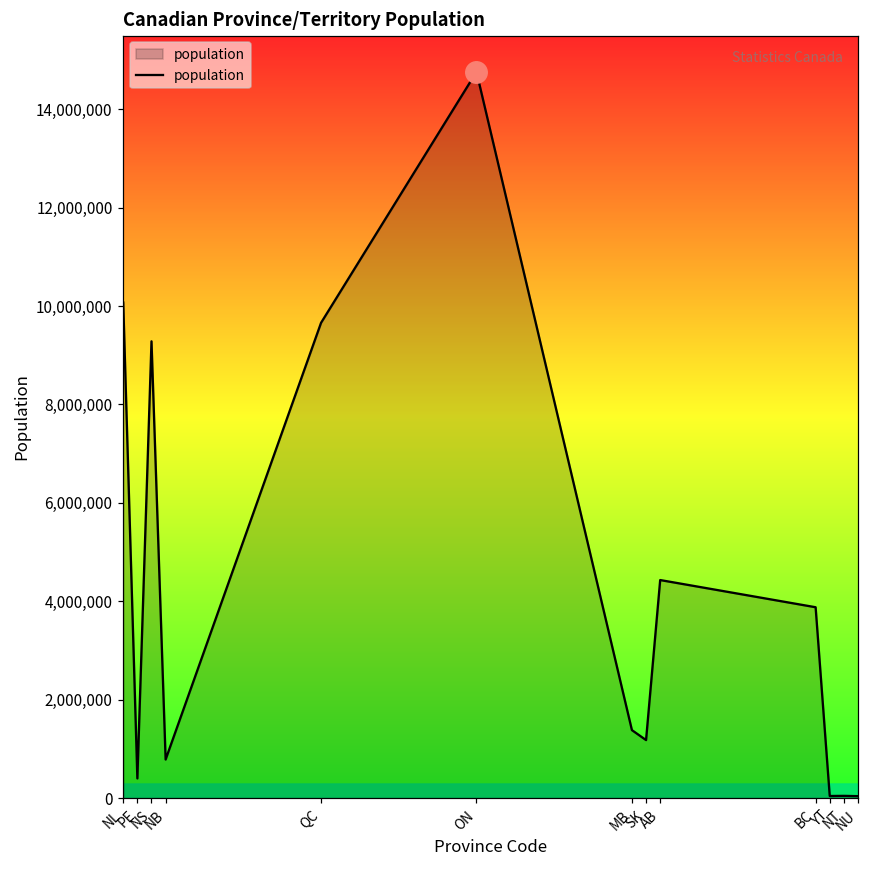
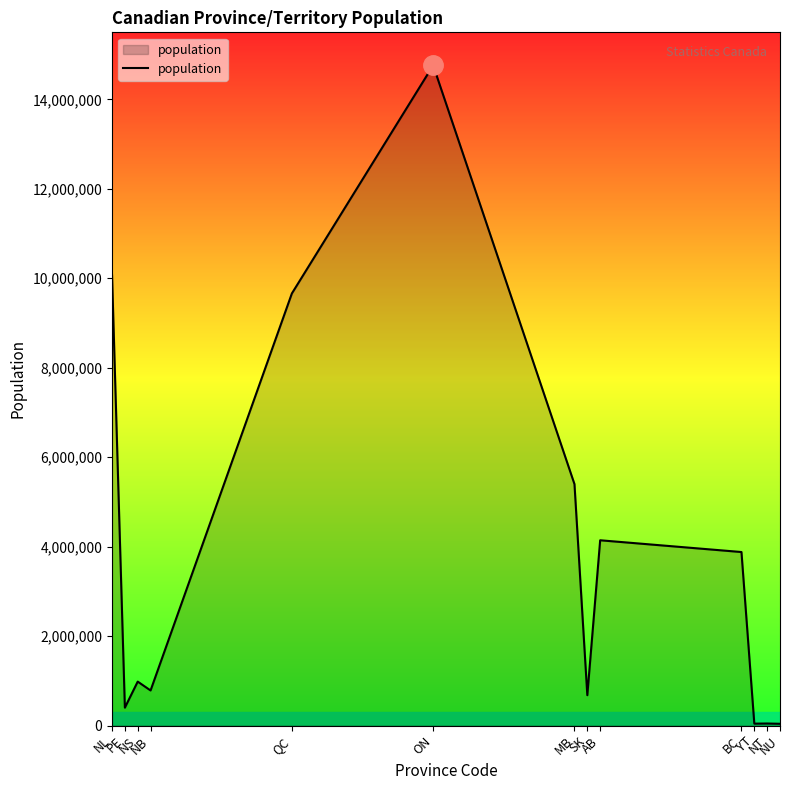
  {
    "population": {
      "NL": "10,100,000",
      "PE": "400,000",
-     "NS": "9,300,000",
+     "NS": "1,000,000",
      "NB": "800,000",
      "QC": "9,700,000",
-     "MB": "1,400,000",
-     "SK": "1,200,000",
-     "AB": "4,400,000",
+     "MB": "5,400,000",
+     "SK": "700,000",
+     "AB": "4,100,000",
      "BC": "3,900,000"
    }
  }
